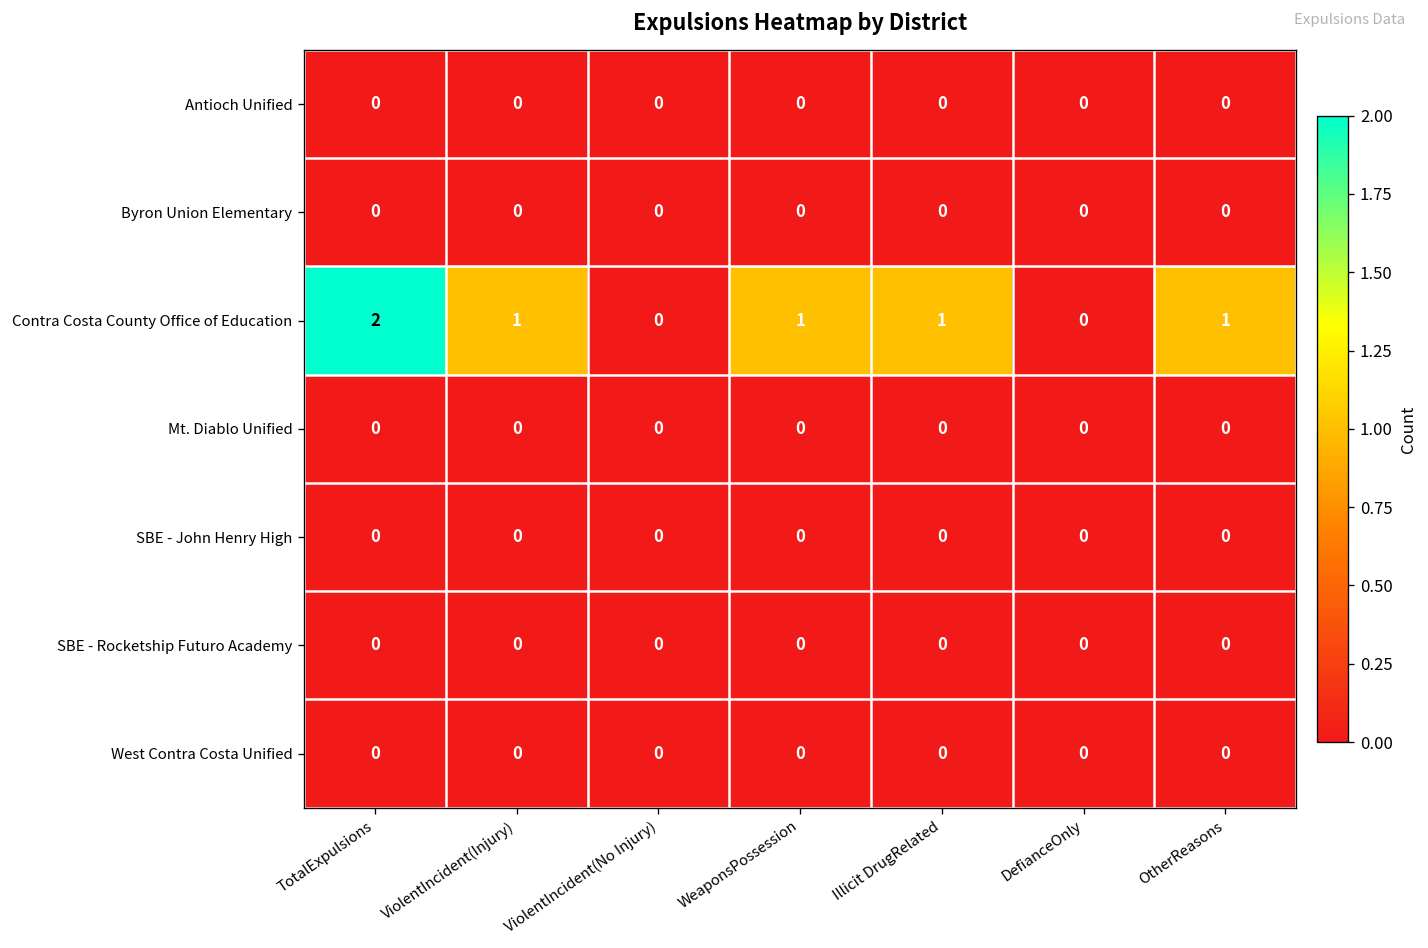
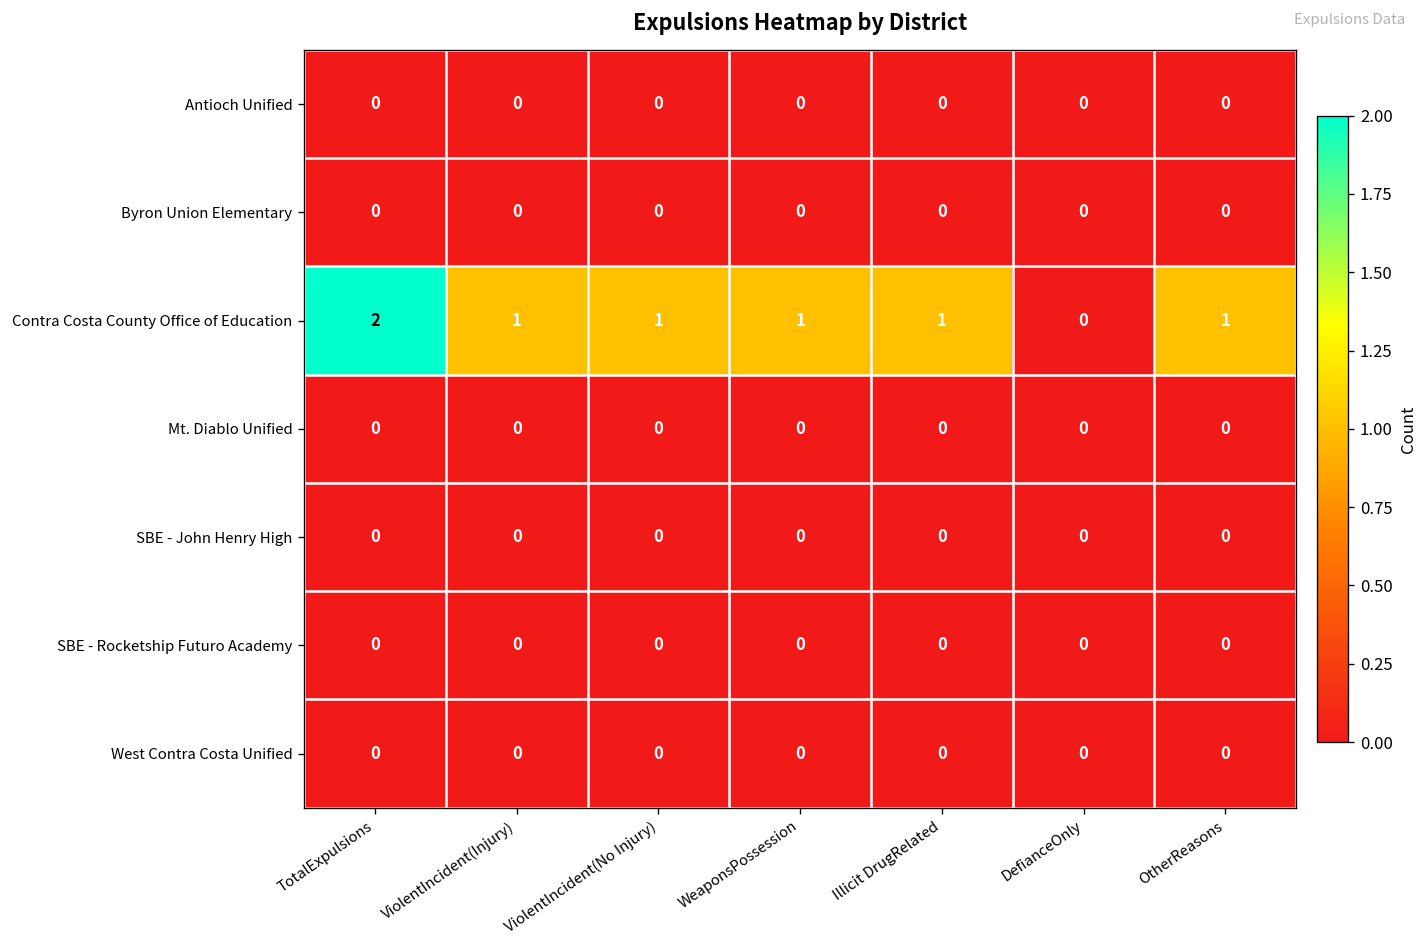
  {
    "Antioch Unified": {
      "TotalExpulsions": 0,
      "ViolentIncident(Injury)": 0,
      "ViolentIncident(No Injury)": 0,
      "WeaponsPossession": 0,
      "Illicit DrugRelated": 0,
      "DefianceOnly": 0,
      "OtherReasons": 0
    },
    "Byron Union Elementary": {
      "TotalExpulsions": 0,
      "ViolentIncident(Injury)": 0,
      "ViolentIncident(No Injury)": 0,
      "WeaponsPossession": 0,
      "Illicit DrugRelated": 0,
      "DefianceOnly": 0,
      "OtherReasons": 0
    },
    "Contra Costa County Office of Education": {
      "TotalExpulsions": 2,
      "ViolentIncident(Injury)": 1,
-     "ViolentIncident(No Injury)": 0,
+     "ViolentIncident(No Injury)": 1,
      "WeaponsPossession": 1,
      "Illicit DrugRelated": 1,
      "DefianceOnly": 0,
      "OtherReasons": 1
    },
    "Mt. Diablo Unified": {
      "TotalExpulsions": 0,
      "ViolentIncident(Injury)": 0,
      "ViolentIncident(No Injury)": 0,
      "WeaponsPossession": 0,
      "Illicit DrugRelated": 0,
      "DefianceOnly": 0,
      "OtherReasons": 0
    },
    "SBE - John Henry High": {
      "TotalExpulsions": 0,
      "ViolentIncident(Injury)": 0,
      "ViolentIncident(No Injury)": 0,
      "WeaponsPossession": 0,
      "Illicit DrugRelated": 0,
      "DefianceOnly": 0,
      "OtherReasons": 0
    },
    "SBE - Rocketship Futuro Academy": {
      "TotalExpulsions": 0,
      "ViolentIncident(Injury)": 0,
      "ViolentIncident(No Injury)": 0,
      "WeaponsPossession": 0,
      "Illicit DrugRelated": 0,
      "DefianceOnly": 0,
      "OtherReasons": 0
    },
    "West Contra Costa Unified": {
      "TotalExpulsions": 0,
      "ViolentIncident(Injury)": 0,
      "ViolentIncident(No Injury)": 0,
      "WeaponsPossession": 0,
      "Illicit DrugRelated": 0,
      "DefianceOnly": 0,
      "OtherReasons": 0
    }
  }
